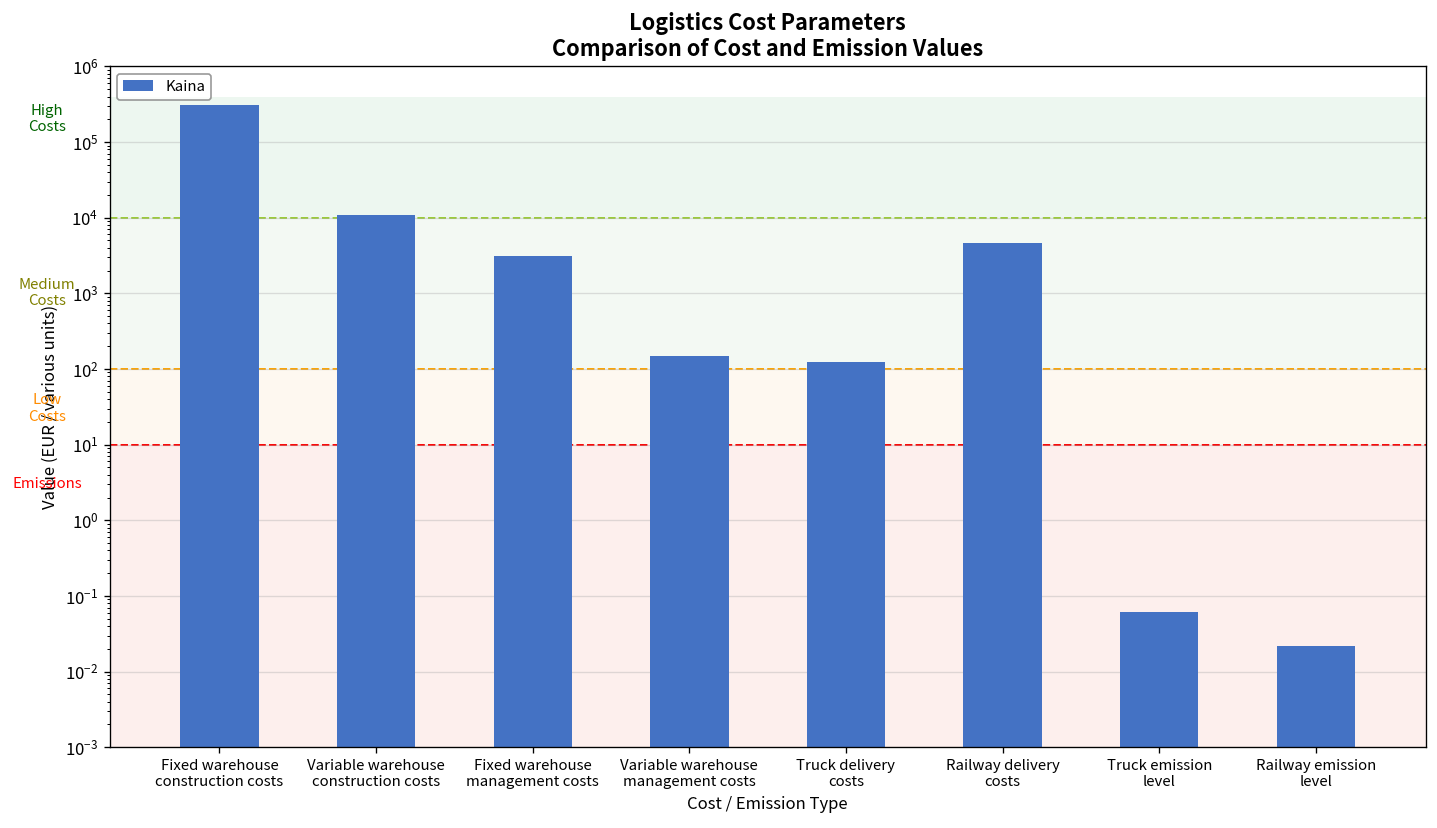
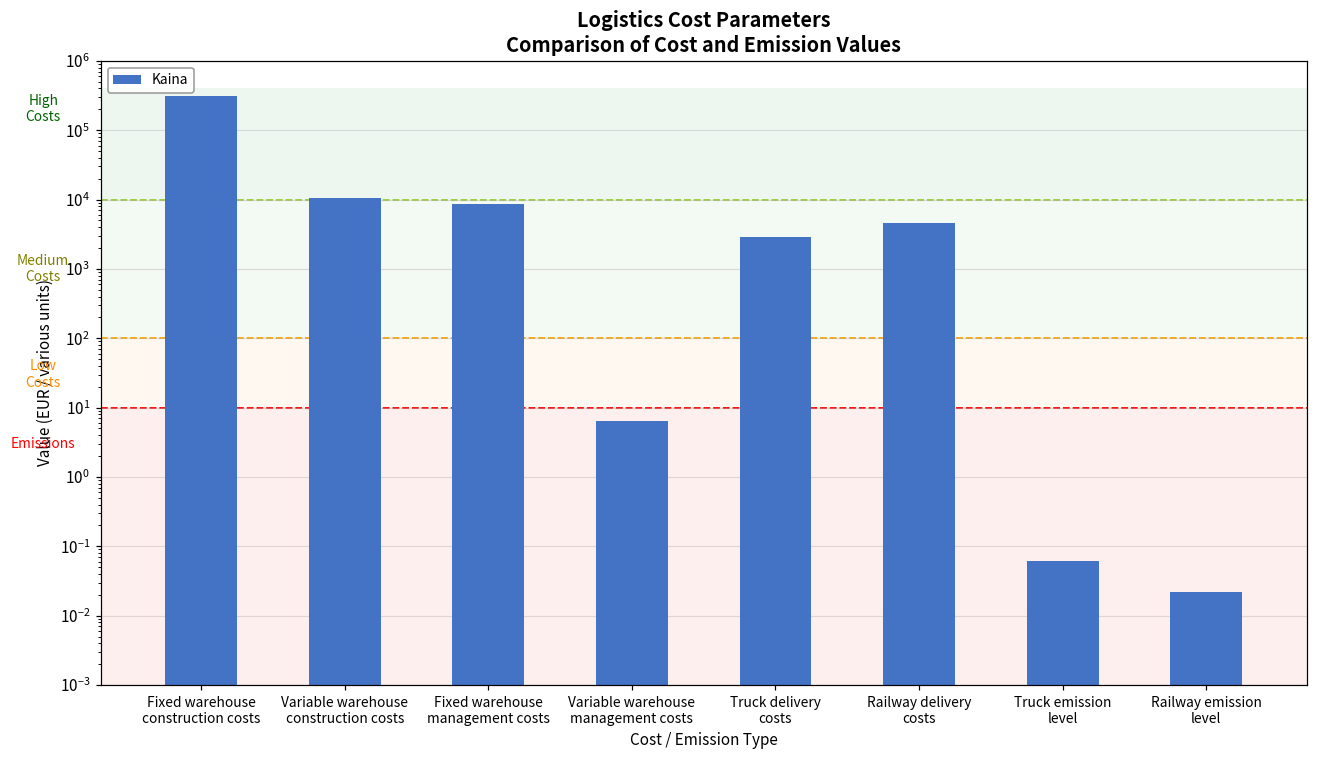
  {
    "Fixed warehouse construction costs": 300000,
    "Variable warehouse construction costs": 11000,
-   "Fixed warehouse management costs": 3000,
-   "Variable warehouse management costs": 150,
-   "Truck delivery costs": 130,
+   "Fixed warehouse management costs": 9000,
+   "Variable warehouse management costs": 6,
+   "Truck delivery costs": 3000,
    "Railway delivery costs": 5000,
    "Truck emission level": 0.06,
    "Railway emission level": 0.022
  }
